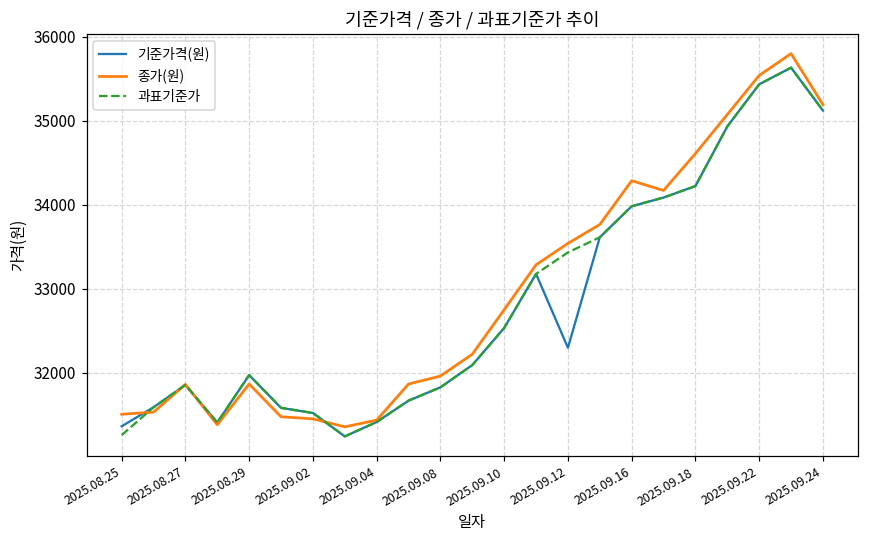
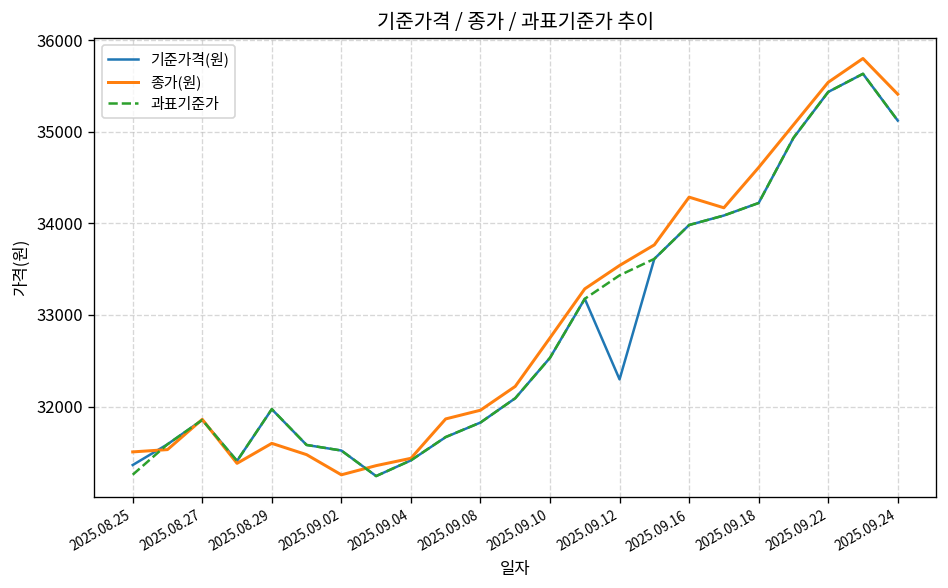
  {
    "기준가격(원)": {
      "2025.08.25": 31400,
      "2025.09.12": 32300
    },
    "종가(원)": {
      "2025.08.25": 31500,
-     "2025.08.29": 31900,
-     "2025.09.02": 31500,
+     "2025.08.29": 31600,
+     "2025.09.02": 31300,
      "2025.09.08": 32000,
      "2025.09.10": 32800,
      "2025.09.12": 33500,
      "2025.09.16": 34300,
      "2025.09.18": 34600,
      "2025.09.22": 35500,
-     "2025.09.24": 35200
+     "2025.09.24": 35400
    },
    "과표기준가": {
      "2025.08.25": 31300,
      "2025.09.12": 33400
    }
  }
